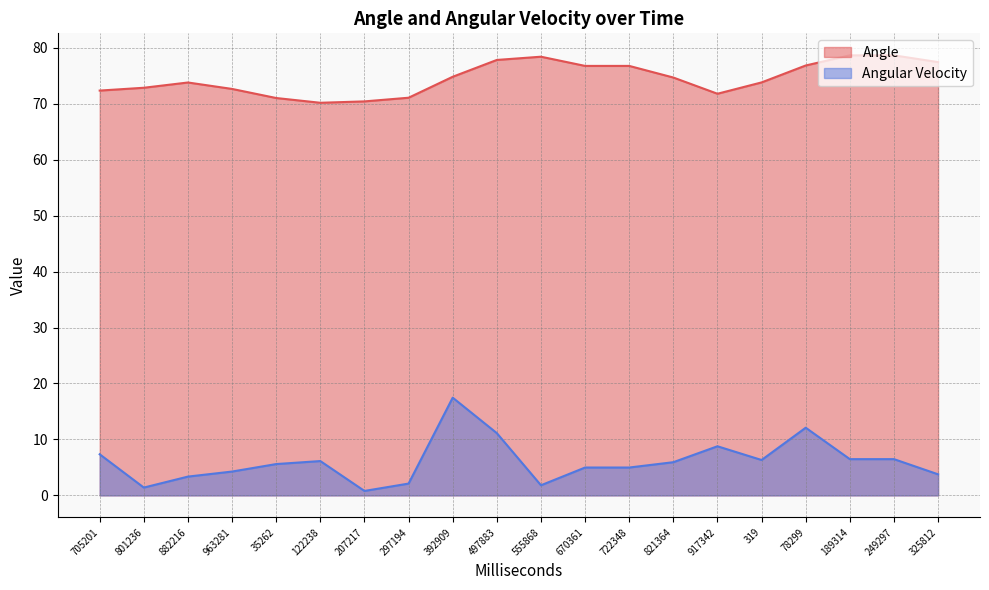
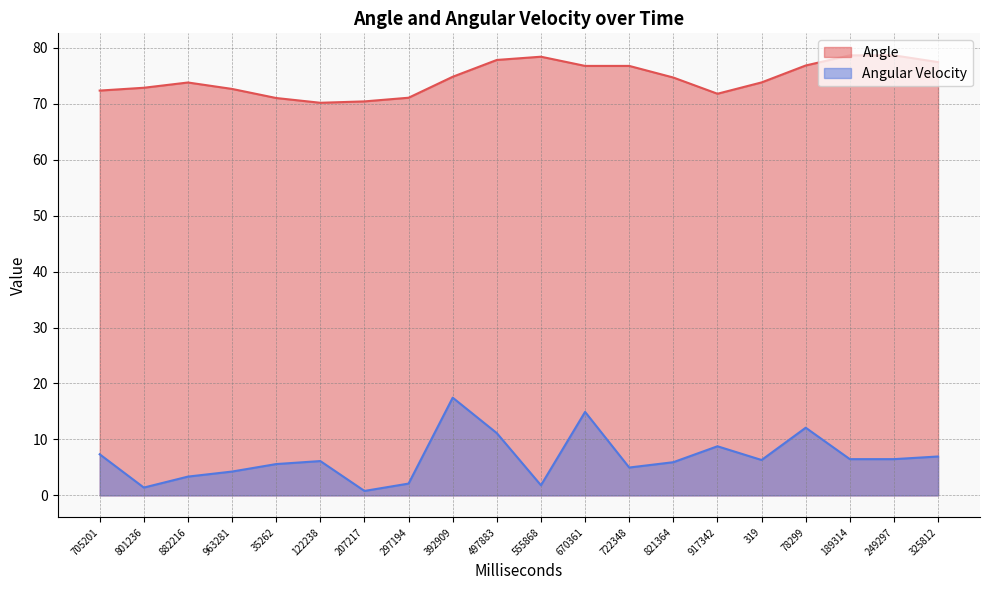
  {
    "Angle": {
      "705201": 72,
      "801236": 73,
      "882216": 74,
      "963281": 73,
      "35262": 71,
      "122238": 70,
      "207217": 70,
      "297194": 71,
      "392909": 75,
      "497883": 78,
      "555868": 78,
      "670361": 77,
      "722348": 77,
      "821364": 75,
      "917342": 72,
      "319": 74,
      "78299": 77
    },
    "Angular Velocity": {
      "705201": 7,
      "801236": 1,
      "882216": 3,
      "963281": 4,
      "35262": 6,
      "122238": 6,
      "207217": 1,
      "297194": 2,
      "392909": 17,
      "497883": 11,
      "555868": 2,
-     "670361": 5,
+     "670361": 15,
      "722348": 5,
      "821364": 6,
      "917342": 9,
      "319": 6,
      "78299": 12,
      "189314": 6,
      "249297": 6,
-     "325812": 4
+     "325812": 7
    }
  }
